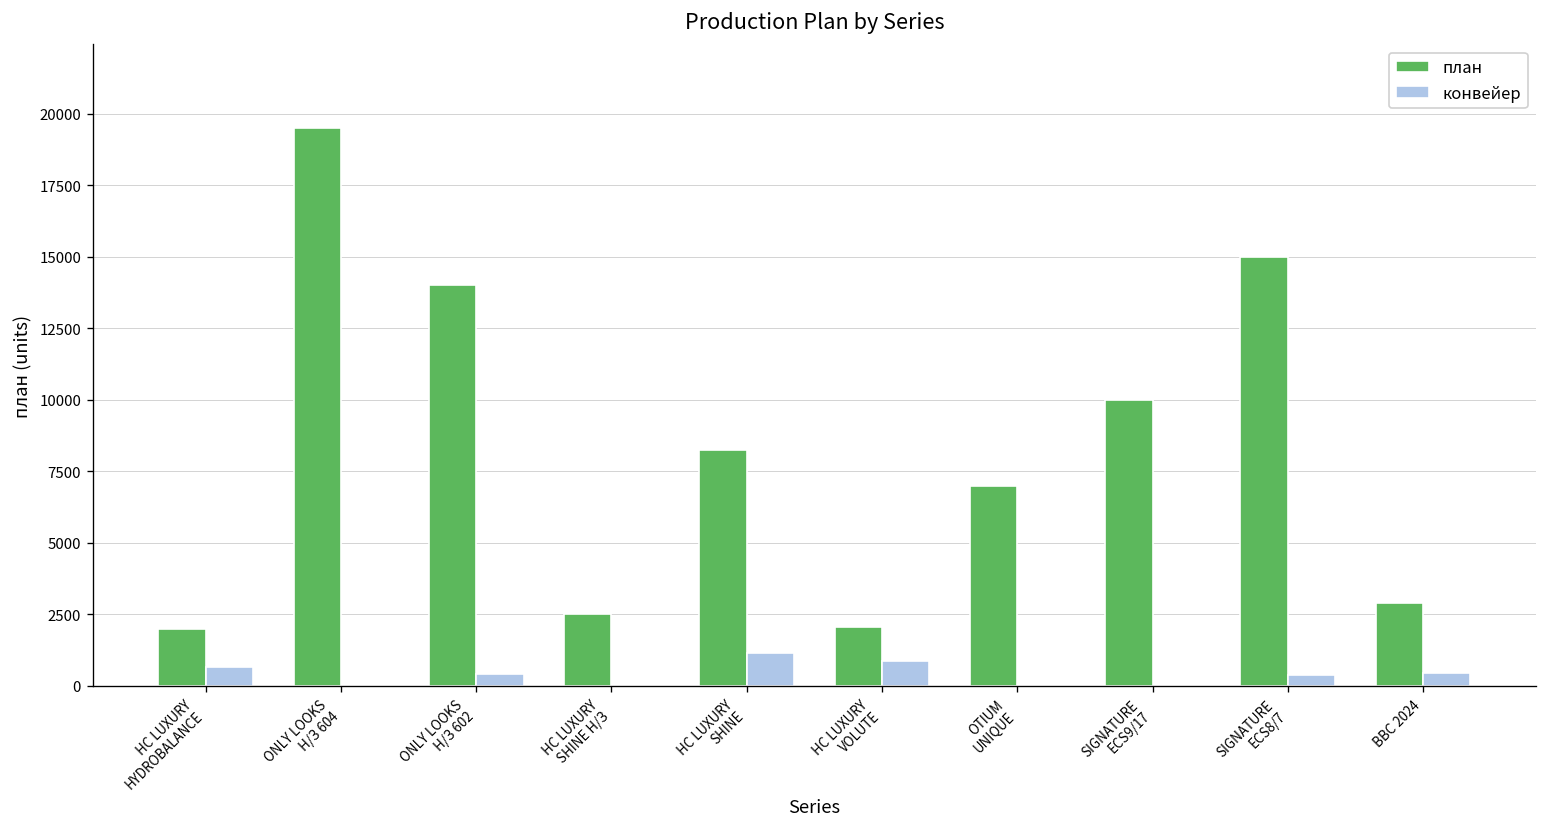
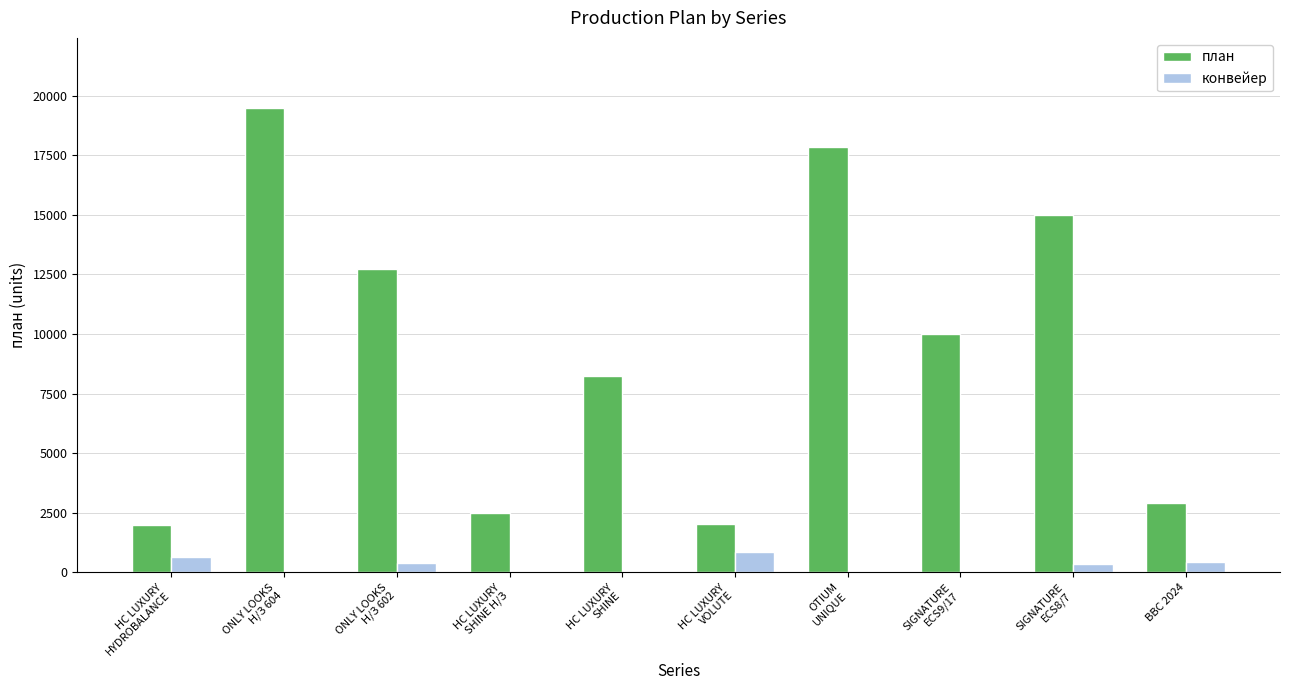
  {
    "план": {
      "HC LUXURY HYDROBALANCE": 2000,
      "ONLY LOOKS Н/З 604": 19500,
-     "ONLY LOOKS Н/З 602": 14000,
+     "ONLY LOOKS Н/З 602": 12700,
      "HC LUXURY SHINE Н/З": 2500,
      "HC LUXURY SHINE": 8300,
      "HC LUXURY VOLUTE": 2000,
-     "OTIUM UNIQUE": 7000,
+     "OTIUM UNIQUE": 17900,
      "SIGNATURE ECS9/17": 10000,
      "SIGNATURE ECS8/7": 15000,
      "BBC 2024": 2900
    },
    "конвейер": {
      "HC LUXURY HYDROBALANCE": 700,
      "ONLY LOOKS Н/З 602": 400,
-     "HC LUXURY SHINE": 1100,
+     "HC LUXURY SHINE": 0,
      "HC LUXURY VOLUTE": 900,
      "SIGNATURE ECS8/7": 400,
      "BBC 2024": 500
    }
  }
